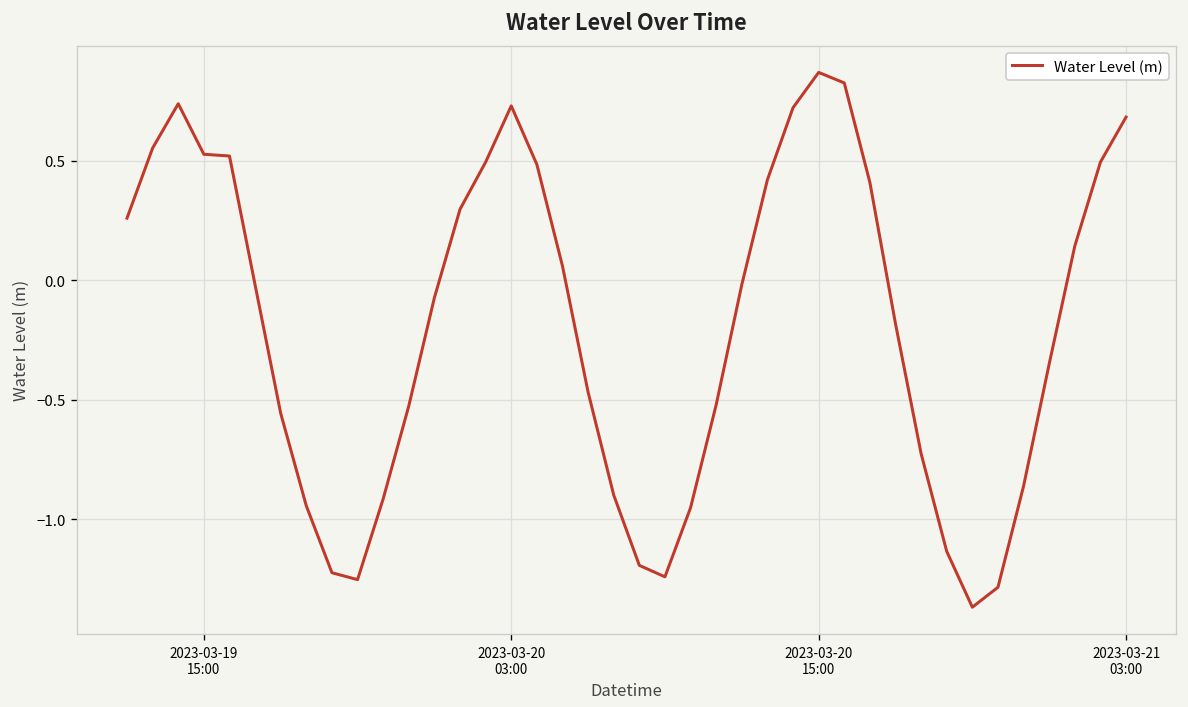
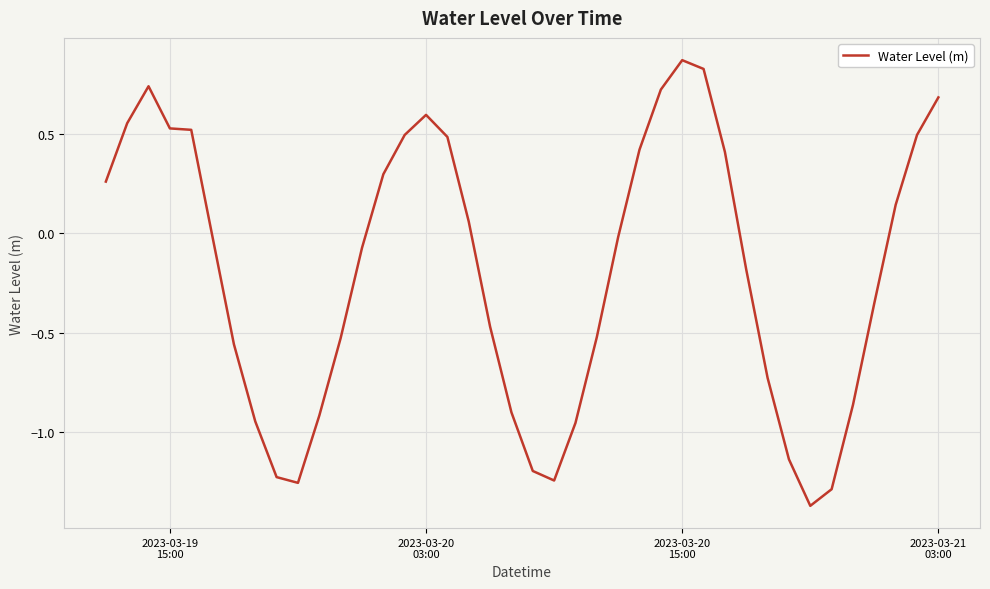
  {
    "2023-03-19 15:00": 0.53,
-   "2023-03-20 03:00": 0.73,
+   "2023-03-20 03:00": 0.59,
    "2023-03-20 15:00": 0.87,
    "2023-03-21 03:00": 0.68
  }
